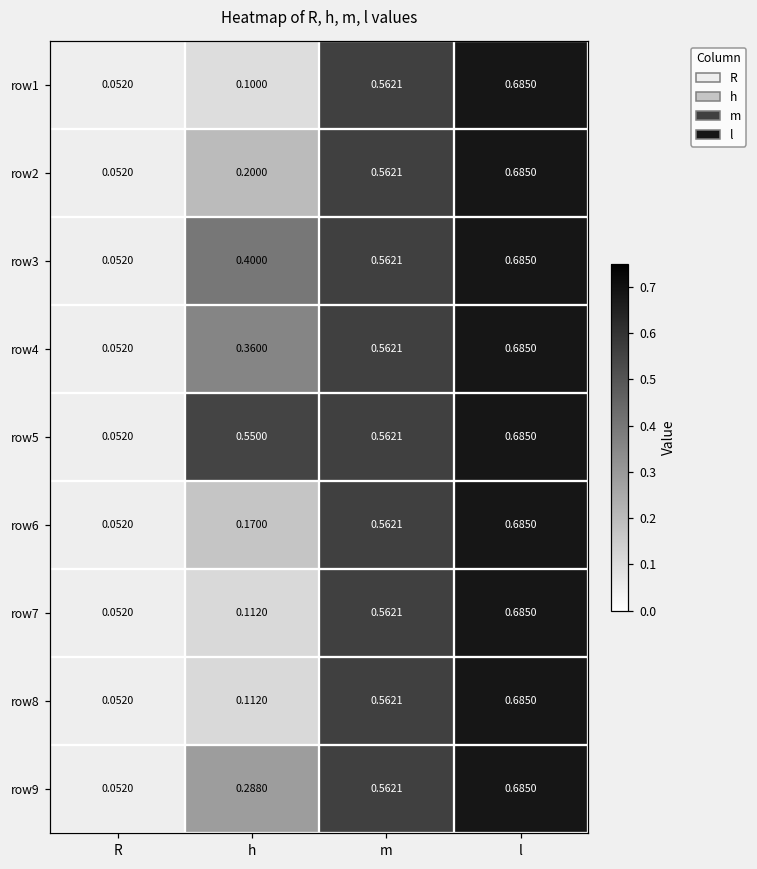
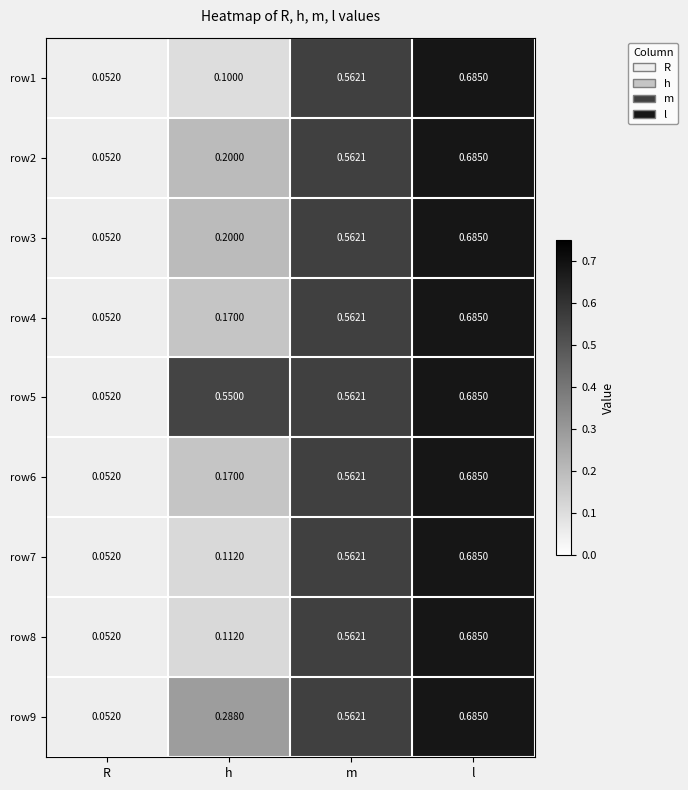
  {
    "row1": {
      "R": 0.0520,
      "h": 0.1000,
      "m": 0.5621,
      "l": 0.6850
    },
    "row2": {
      "R": 0.0520,
      "h": 0.2000,
      "m": 0.5621,
      "l": 0.6850
    },
    "row3": {
      "R": 0.0520,
-     "h": 0.4000,
+     "h": 0.2000,
      "m": 0.5621,
      "l": 0.6850
    },
    "row4": {
      "R": 0.0520,
-     "h": 0.3600,
+     "h": 0.1700,
      "m": 0.5621,
      "l": 0.6850
    },
    "row5": {
      "R": 0.0520,
      "h": 0.5500,
      "m": 0.5621,
      "l": 0.6850
    },
    "row6": {
      "R": 0.0520,
      "h": 0.1700,
      "m": 0.5621,
      "l": 0.6850
    },
    "row7": {
      "R": 0.0520,
      "h": 0.1120,
      "m": 0.5621,
      "l": 0.6850
    },
    "row8": {
      "R": 0.0520,
      "h": 0.1120,
      "m": 0.5621,
      "l": 0.6850
    },
    "row9": {
      "R": 0.0520,
      "h": 0.2880,
      "m": 0.5621,
      "l": 0.6850
    }
  }
